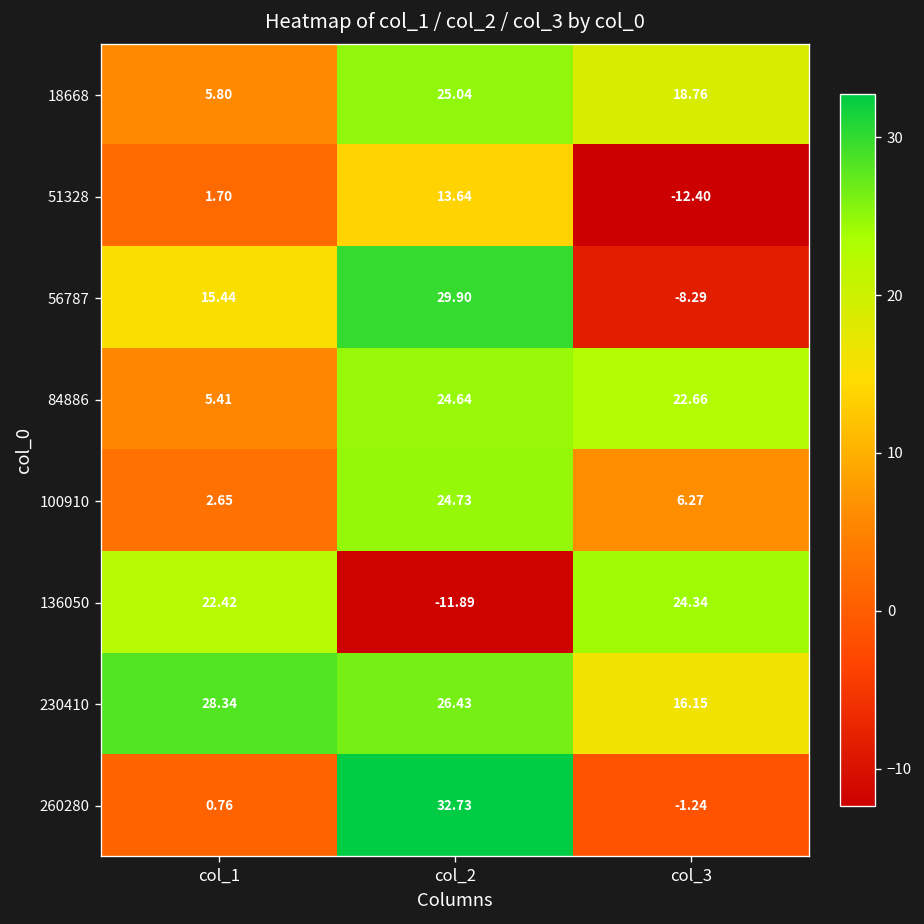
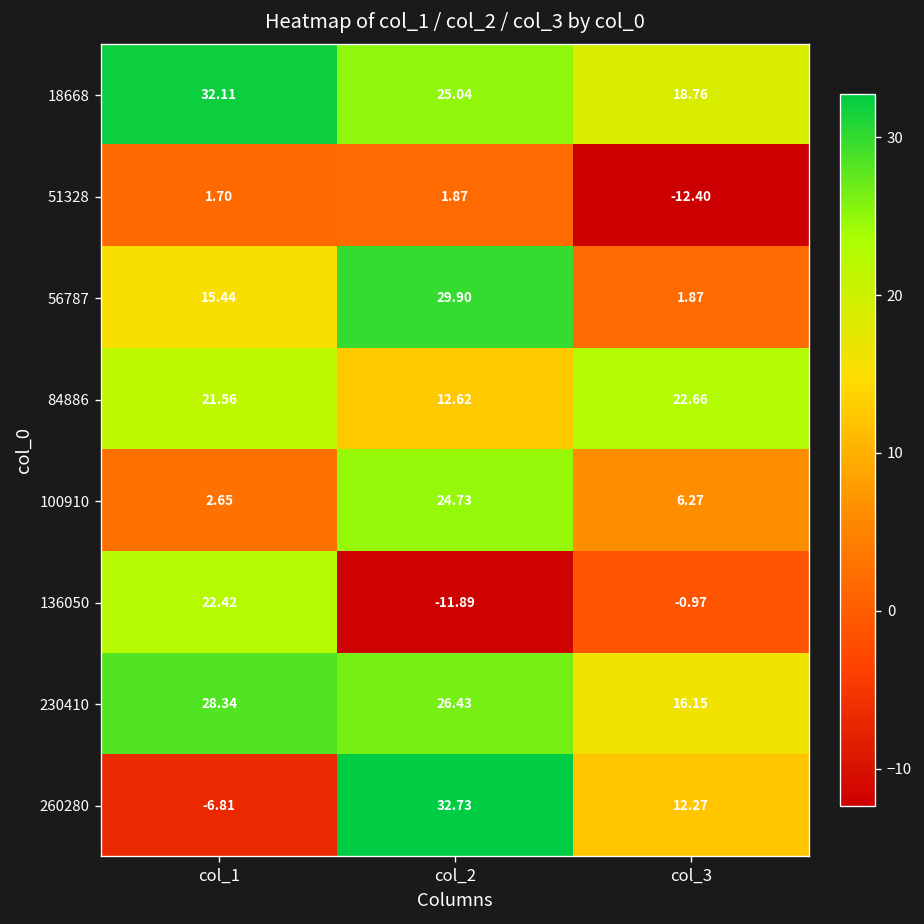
  {
    "18668": {
-     "col_1": 5.80,
+     "col_1": 32.11,
      "col_2": 25.04,
      "col_3": 18.76
    },
    "51328": {
      "col_1": 1.70,
-     "col_2": 13.64,
+     "col_2": 1.87,
      "col_3": -12.40
    },
    "56787": {
      "col_1": 15.44,
      "col_2": 29.90,
-     "col_3": -8.29
+     "col_3": 1.87
    },
    "84886": {
-     "col_1": 5.41,
-     "col_2": 24.64,
+     "col_1": 21.56,
+     "col_2": 12.62,
      "col_3": 22.66
    },
    "100910": {
      "col_1": 2.65,
      "col_2": 24.73,
      "col_3": 6.27
    },
    "136050": {
      "col_1": 22.42,
      "col_2": -11.89,
-     "col_3": 24.34
+     "col_3": -0.97
    },
    "230410": {
      "col_1": 28.34,
      "col_2": 26.43,
      "col_3": 16.15
    },
    "260280": {
-     "col_1": 0.76,
+     "col_1": -6.81,
      "col_2": 32.73,
-     "col_3": -1.24
+     "col_3": 12.27
    }
  }
